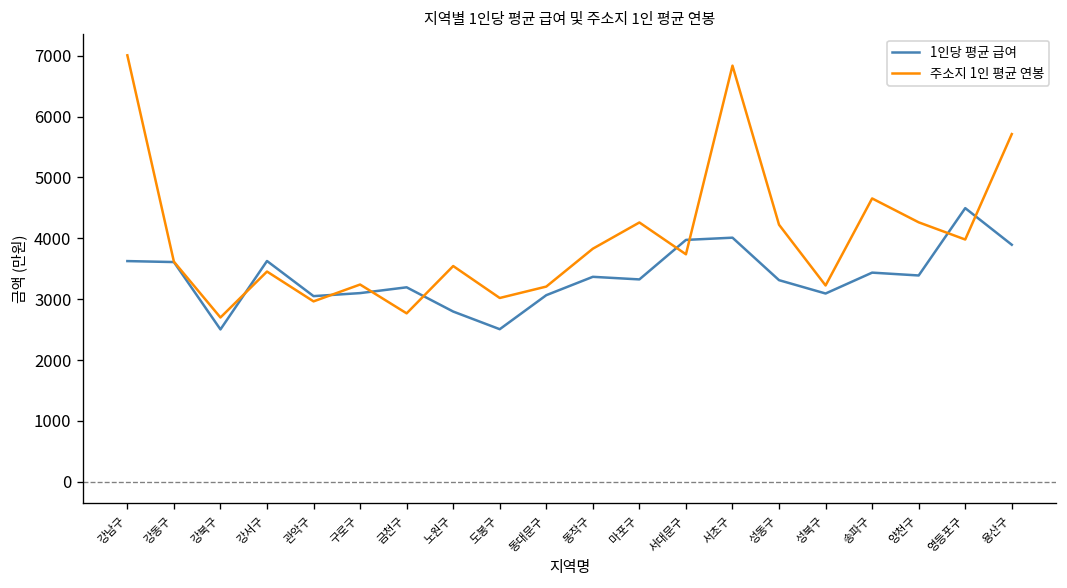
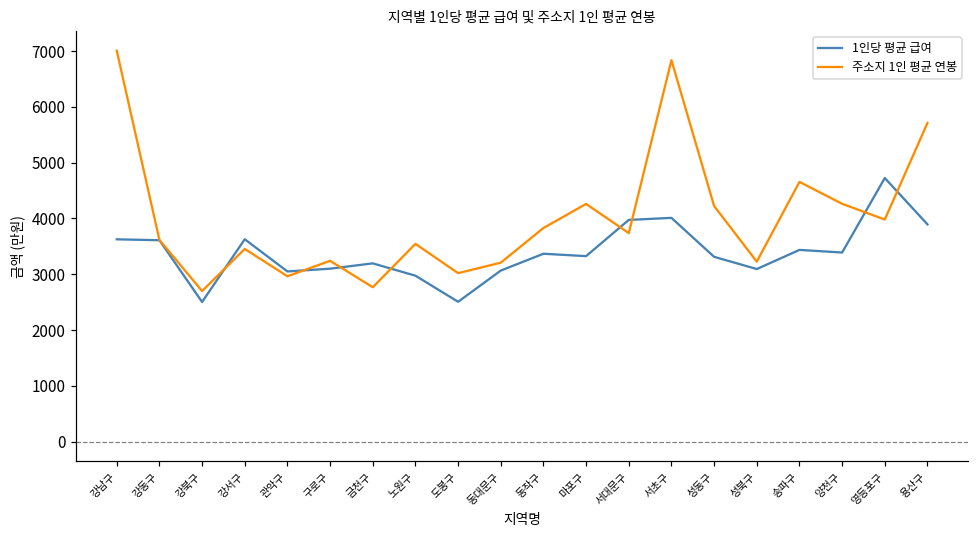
  {
    "1인당 평균 급여": {
      "강남구": 3600,
      "강북구": 2500,
      "강서구": 3600,
      "관악구": 3000,
      "구로구": 3100,
      "금천구": 3200,
-     "노원구": 2800,
+     "노원구": 3000,
      "도봉구": 2500,
      "동대문구": 3100,
      "동작구": 3400,
      "마포구": 3300,
      "서대문구": 4000,
      "서초구": 4000,
      "성동구": 3300,
      "성북구": 3100,
      "송파구": 3400,
      "양천구": 3400,
-     "영등포구": 4500,
+     "영등포구": 4700,
      "용산구": 3900
    },
    "주소지 1인 평균 연봉": {
      "강남구": 7000,
      "강북구": 2700,
      "강서구": 3500,
      "관악구": 3000,
      "구로구": 3200,
      "금천구": 2800,
      "노원구": 3500,
      "도봉구": 3000,
      "동대문구": 3200,
      "동작구": 3800,
      "마포구": 4300,
      "서대문구": 3700,
      "서초구": 6800,
      "성동구": 4200,
      "성북구": 3200,
      "송파구": 4700,
      "양천구": 4300,
      "영등포구": 4000,
      "용산구": 5700
    }
  }
